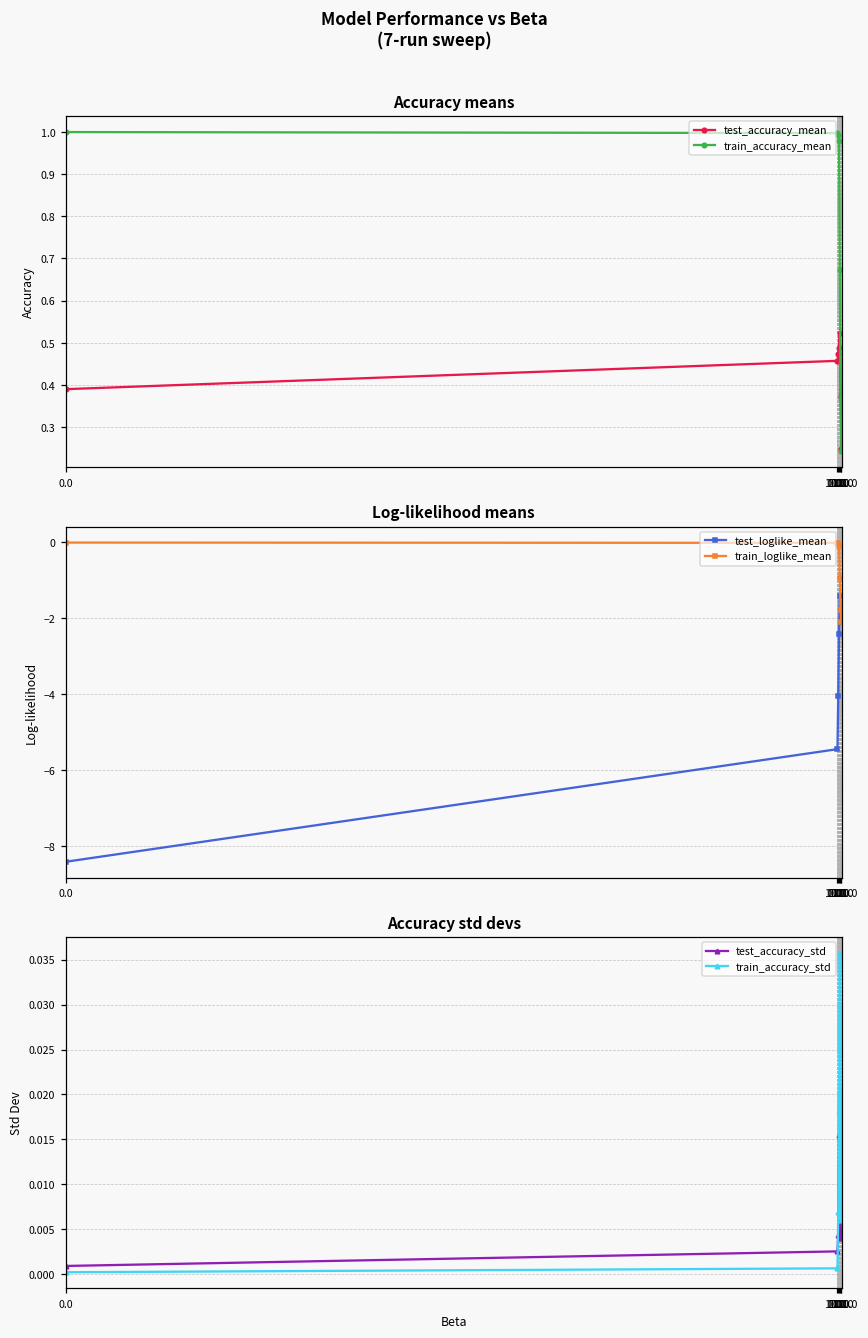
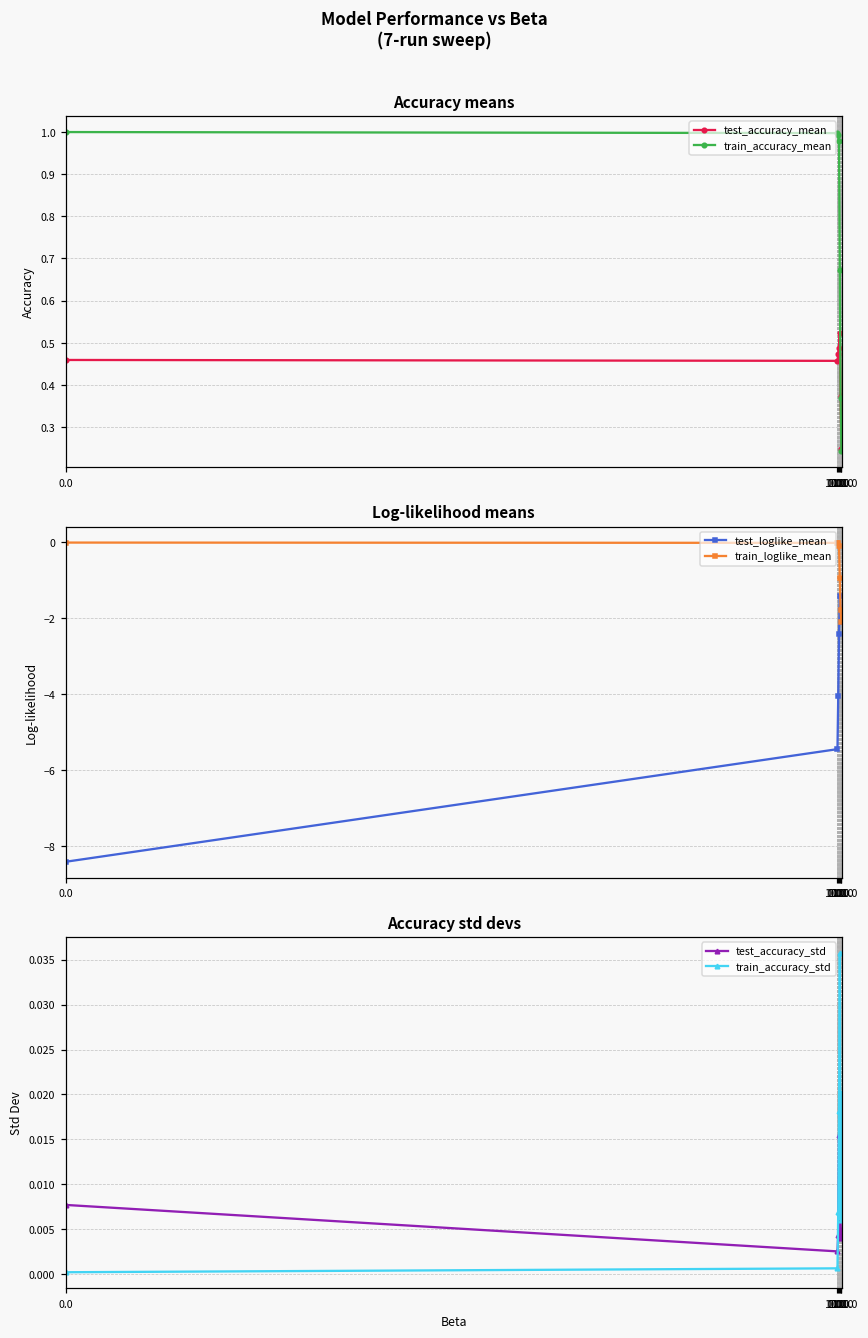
  {
    "Accuracy means": {
      "test_accuracy_mean": {
-       "0.0": 0.39
+       "0.0": 0.46
      },
      "train_accuracy_mean": {
        "0.0": 1.00
      }
    },
    "Log-likelihood means": {
      "test_loglike_mean": {
        "0.0": -8.4
      },
      "train_loglike_mean": {
        "0.0": 0.0
      }
    },
    "Accuracy std devs": {
      "test_accuracy_std": {
-       "0.0": 0.001
+       "0.0": 0.008
      },
      "train_accuracy_std": {
        "0.0": 0.000
      }
    }
  }
